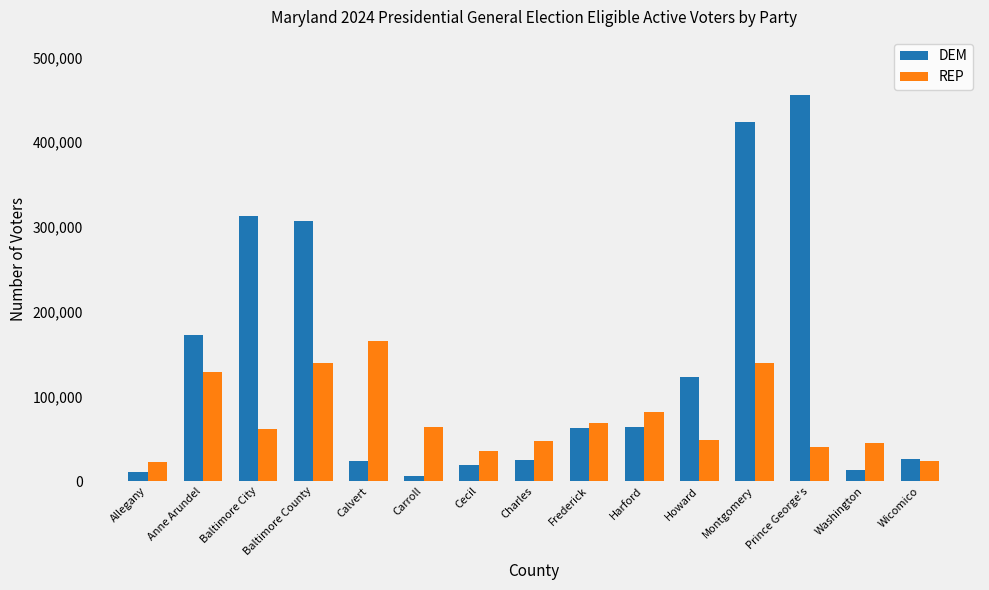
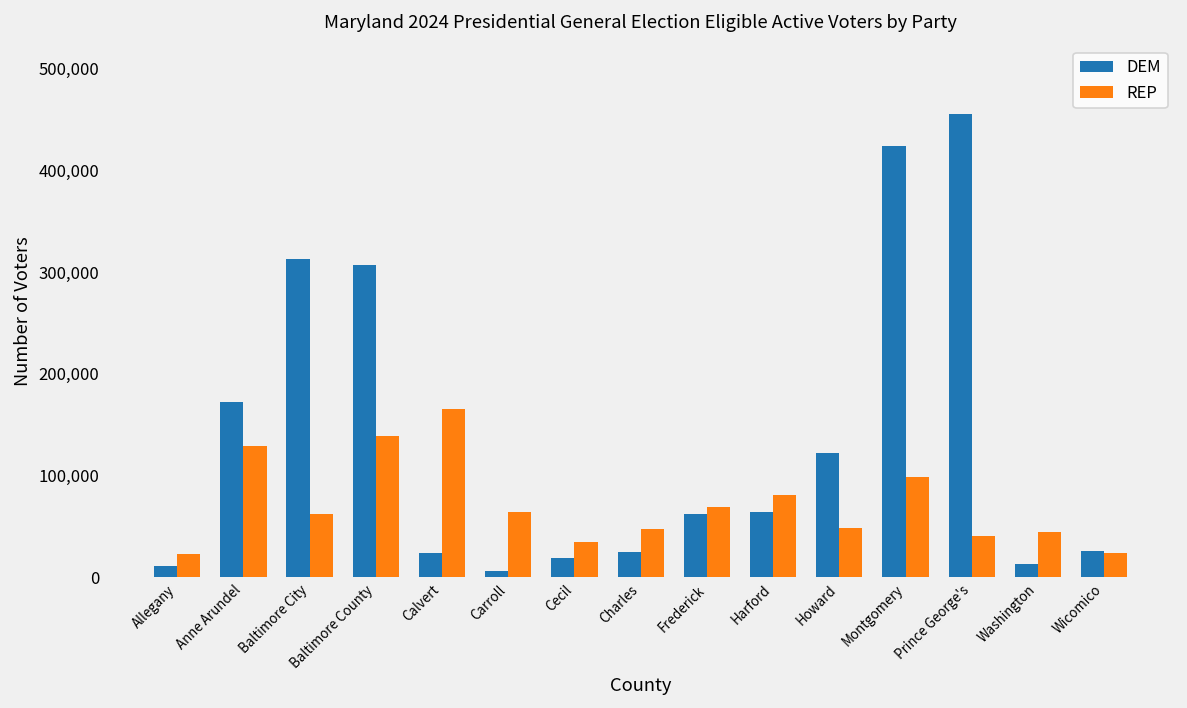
  {
    "DEM": {
      "Allegany": "10,000",
      "Anne Arundel": "170,000",
      "Baltimore City": "310,000",
      "Baltimore County": "310,000",
      "Calvert": "20,000",
      "Carroll": "10,000",
      "Cecil": "20,000",
      "Charles": "30,000",
      "Frederick": "60,000",
      "Harford": "60,000",
      "Howard": "120,000",
      "Montgomery": "420,000",
      "Prince George's": "460,000",
      "Washington": "10,000",
      "Wicomico": "30,000"
    },
    "REP": {
      "Allegany": "20,000",
      "Anne Arundel": "130,000",
      "Baltimore City": "60,000",
      "Baltimore County": "140,000",
      "Calvert": "170,000",
      "Carroll": "60,000",
      "Cecil": "30,000",
      "Charles": "50,000",
      "Frederick": "70,000",
      "Harford": "80,000",
      "Howard": "50,000",
-     "Montgomery": "140,000",
+     "Montgomery": "100,000",
      "Prince George's": "40,000",
      "Washington": "40,000",
      "Wicomico": "20,000"
    }
  }
